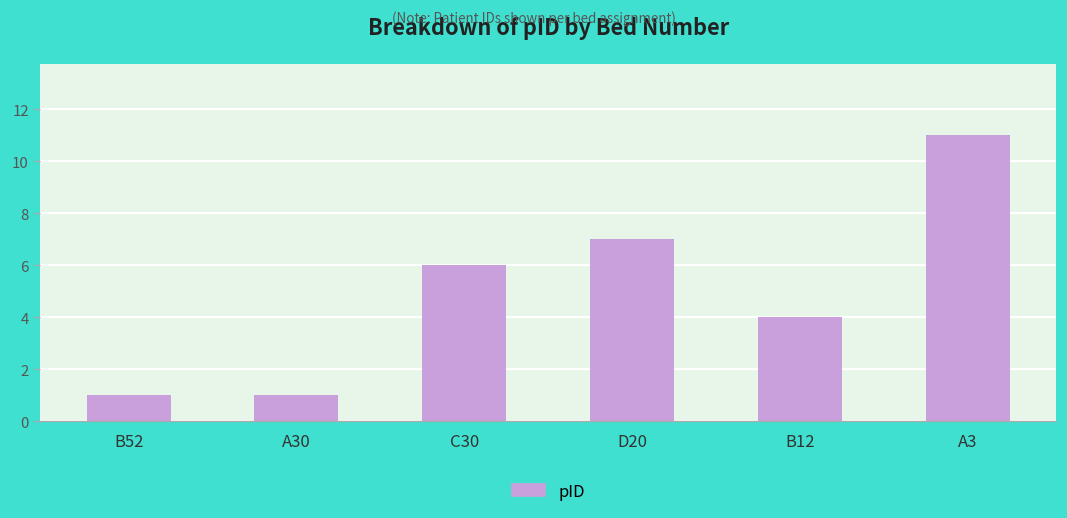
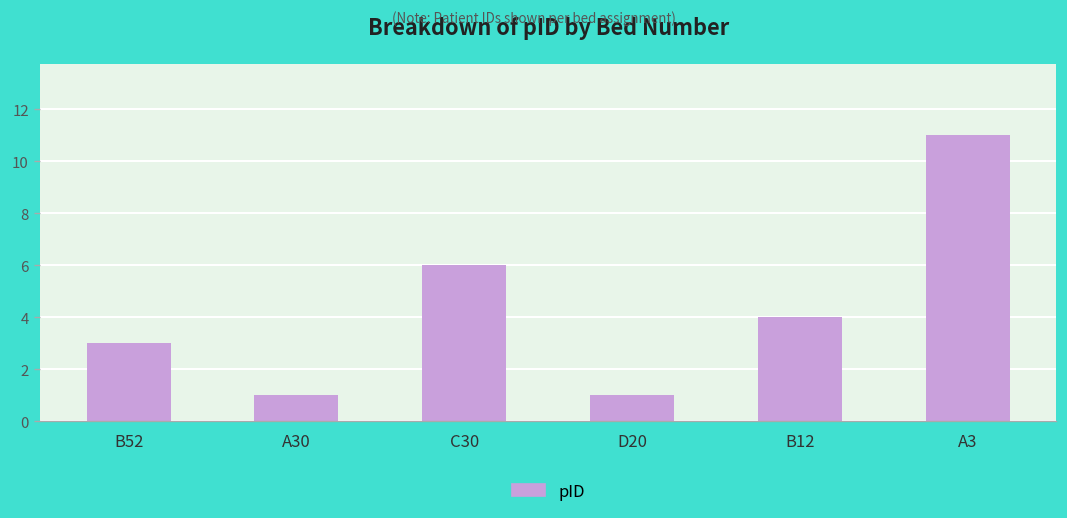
  {
-   "B52": 1,
+   "B52": 3,
    "A30": 1,
    "C30": 6,
-   "D20": 7,
+   "D20": 1,
    "B12": 4,
    "A3": 11
  }
